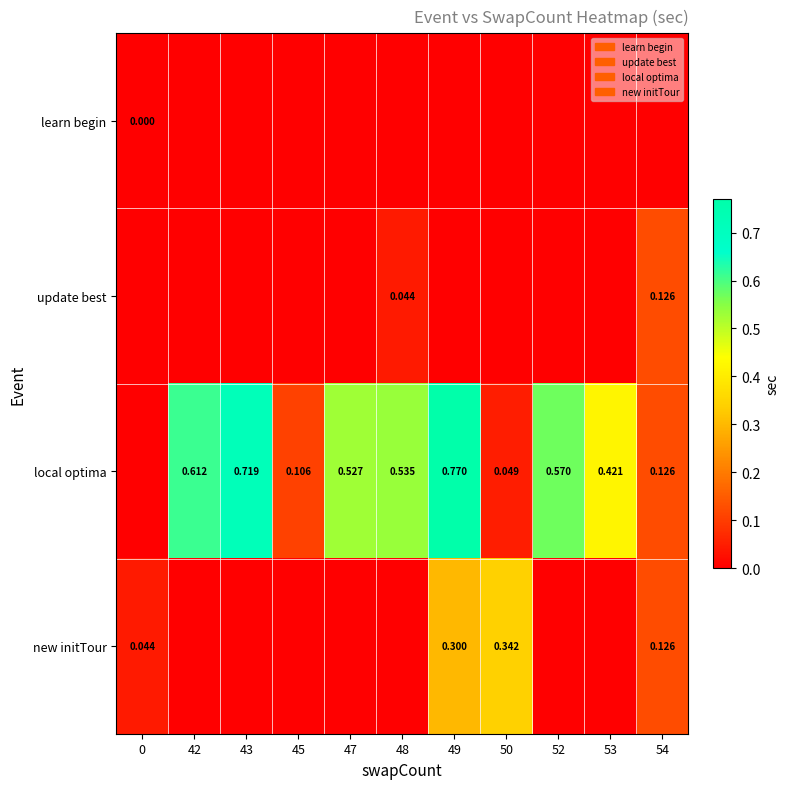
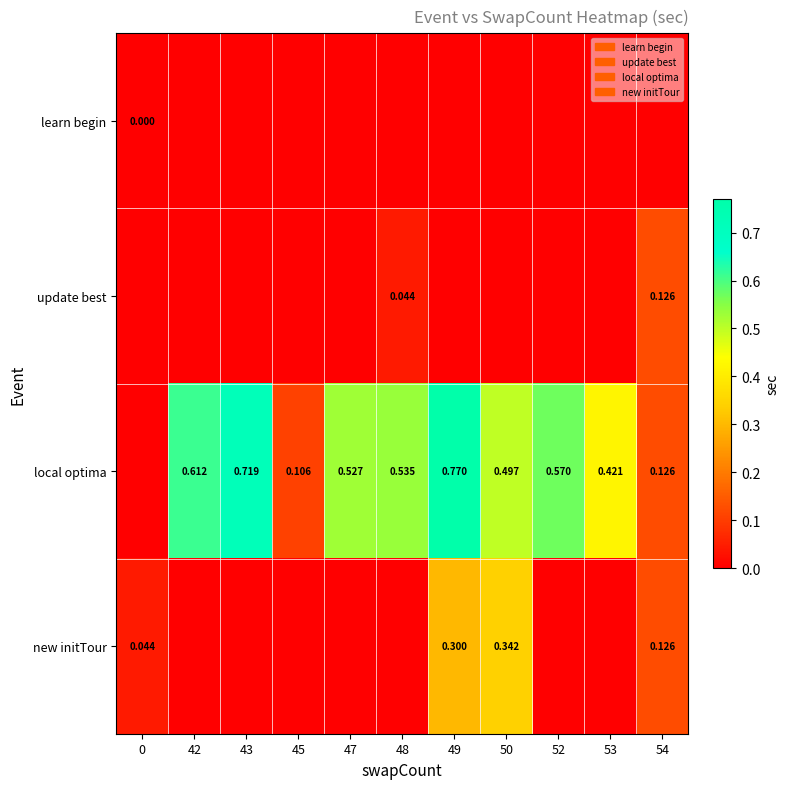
  {
    "learn begin": {
      "0": 0.000
    },
    "update best": {
      "48": 0.044,
      "54": 0.126
    },
    "local optima": {
      "42": 0.612,
      "43": 0.719,
      "45": 0.106,
      "47": 0.527,
      "48": 0.535,
      "49": 0.770,
-     "50": 0.049,
+     "50": 0.497,
      "52": 0.570,
      "53": 0.421,
      "54": 0.126
    },
    "new initTour": {
      "0": 0.044,
      "49": 0.300,
      "50": 0.342,
      "54": 0.126
    }
  }
